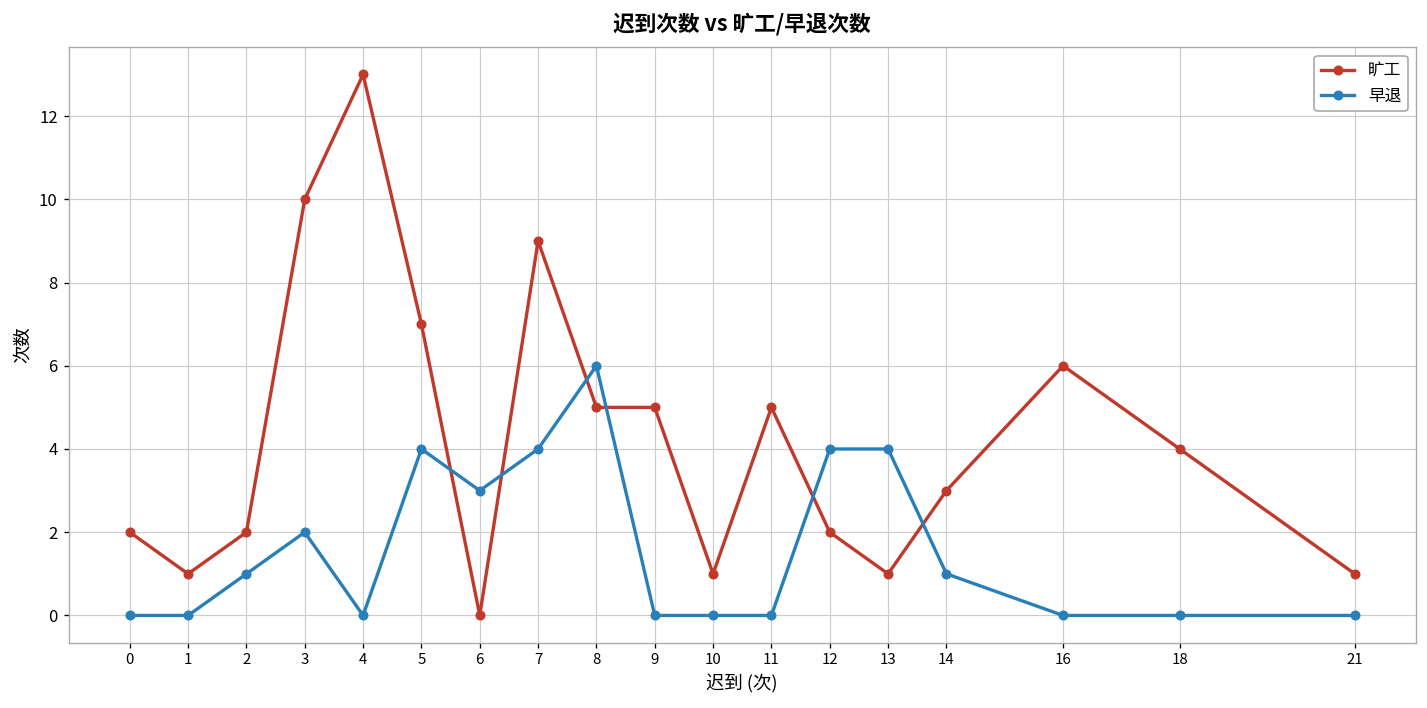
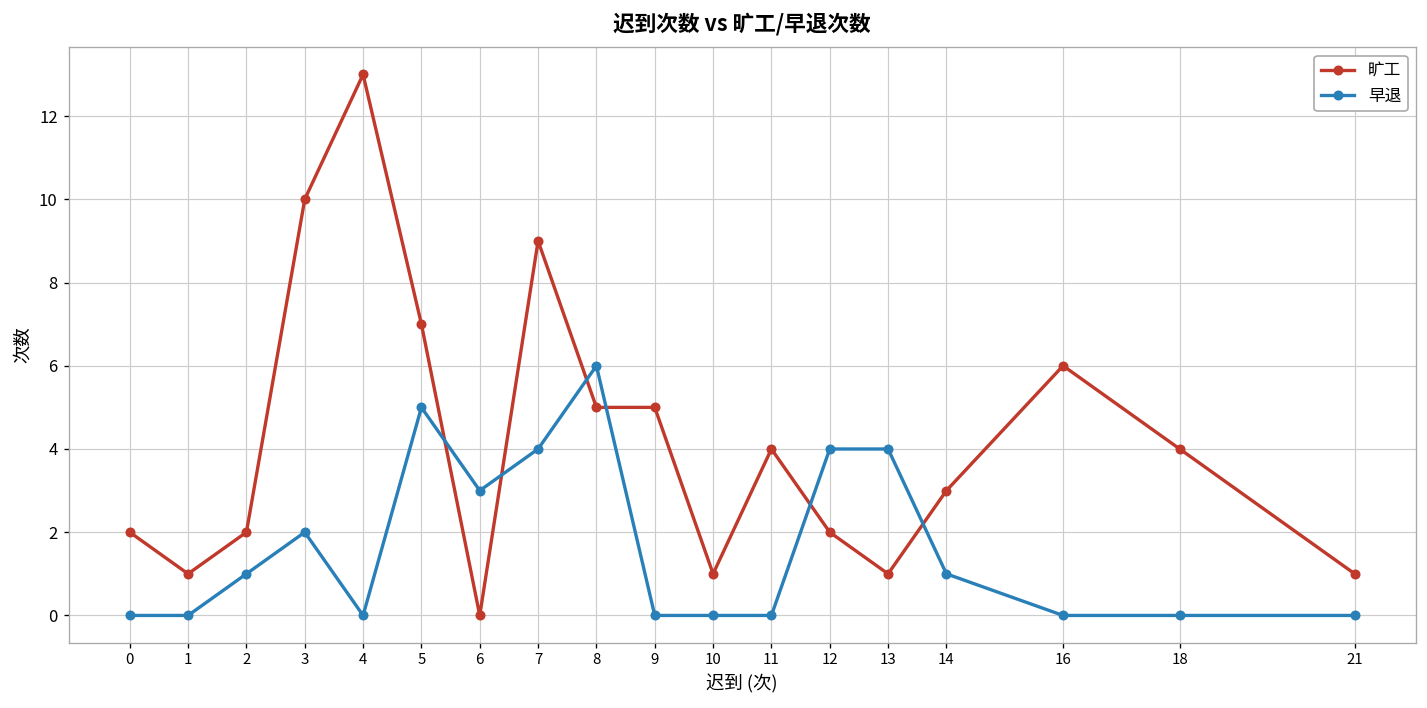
  {
    "旷工": {
      "0": 2,
      "1": 1,
      "2": 2,
      "3": 10,
      "4": 13,
      "5": 7,
      "6": 0,
      "7": 9,
      "8": 5,
      "9": 5,
      "10": 1,
-     "11": 5,
+     "11": 4,
      "12": 2,
      "13": 1,
      "14": 3,
      "16": 6,
      "18": 4,
      "21": 1
    },
    "早退": {
      "0": 0,
      "1": 0,
      "2": 1,
      "3": 2,
      "4": 0,
-     "5": 4,
+     "5": 5,
      "6": 3,
      "7": 4,
      "8": 6,
      "9": 0,
      "10": 0,
      "11": 0,
      "12": 4,
      "13": 4,
      "14": 1,
      "16": 0,
      "18": 0,
      "21": 0
    }
  }
